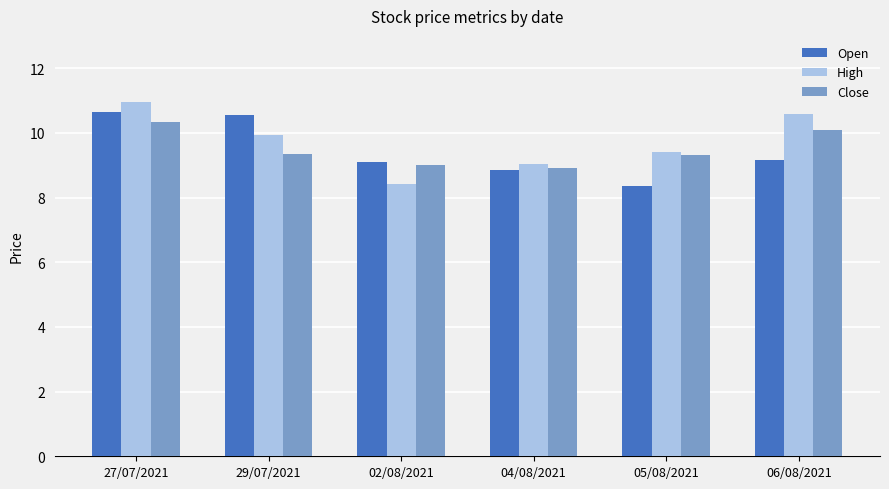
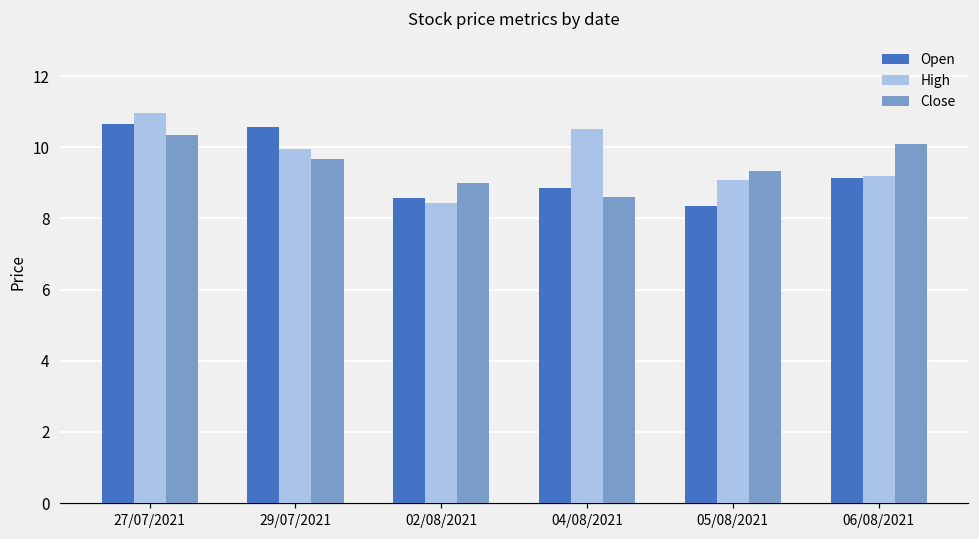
  {
    "Open": {
      "27/07/2021": 10.6,
      "29/07/2021": 10.6,
-     "02/08/2021": 9.1,
+     "02/08/2021": 8.6,
      "04/08/2021": 8.9,
      "05/08/2021": 8.4,
      "06/08/2021": 9.1
    },
    "High": {
      "27/07/2021": 11.0,
      "29/07/2021": 9.9,
      "02/08/2021": 8.4,
-     "04/08/2021": 9.1,
-     "05/08/2021": 9.4,
-     "06/08/2021": 10.6
+     "04/08/2021": 10.5,
+     "05/08/2021": 9.1,
+     "06/08/2021": 9.2
    },
    "Close": {
      "27/07/2021": 10.4,
-     "29/07/2021": 9.3,
+     "29/07/2021": 9.7,
      "02/08/2021": 9.0,
-     "04/08/2021": 8.9,
+     "04/08/2021": 8.6,
      "05/08/2021": 9.3,
      "06/08/2021": 10.1
    }
  }
